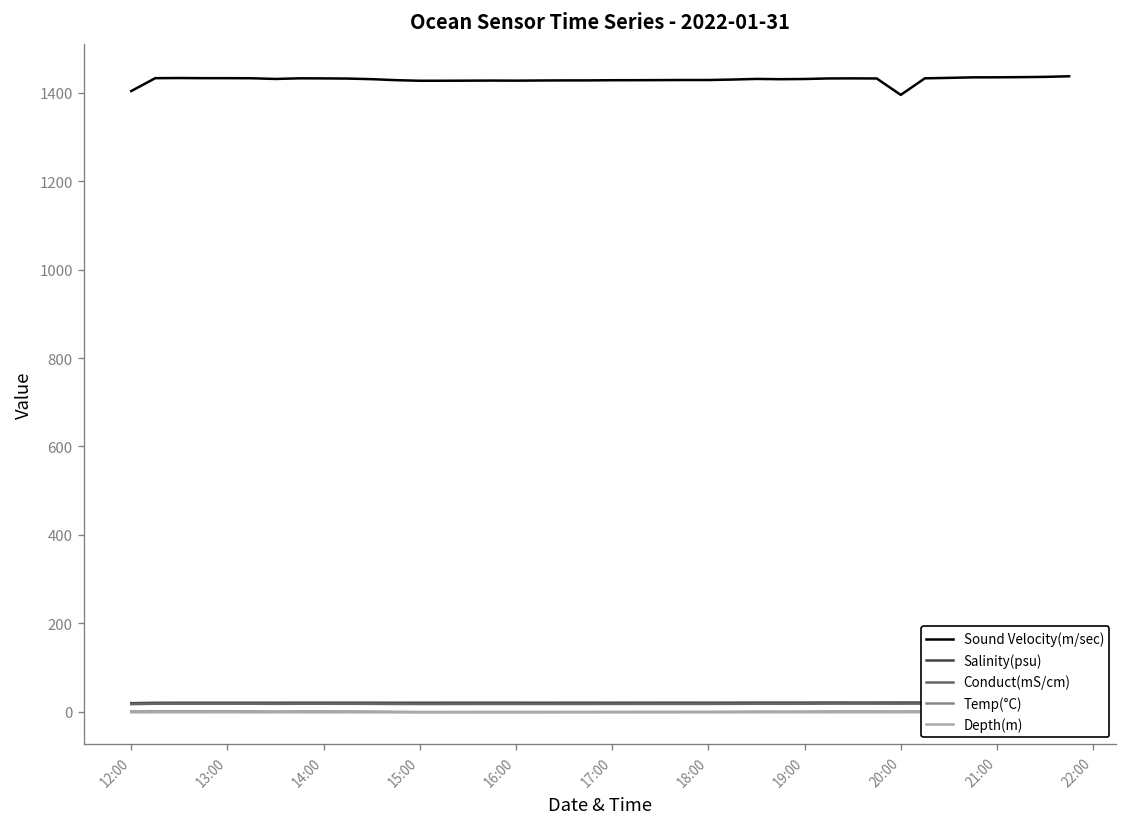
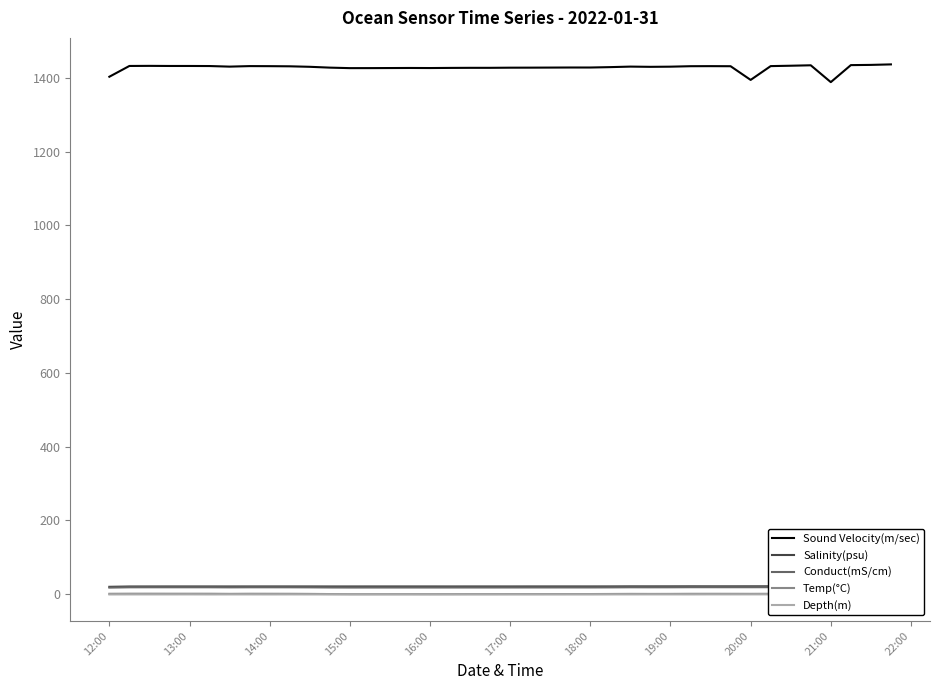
  {
    "Sound Velocity(m/sec)": {
      "12:00": 1400,
      "13:00": 1430,
      "14:00": 1430,
      "15:00": 1430,
      "16:00": 1430,
      "17:00": 1430,
      "18:00": 1430,
      "19:00": 1430,
      "20:00": 1400,
-     "21:00": 1430
+     "21:00": 1390
    }
  }
